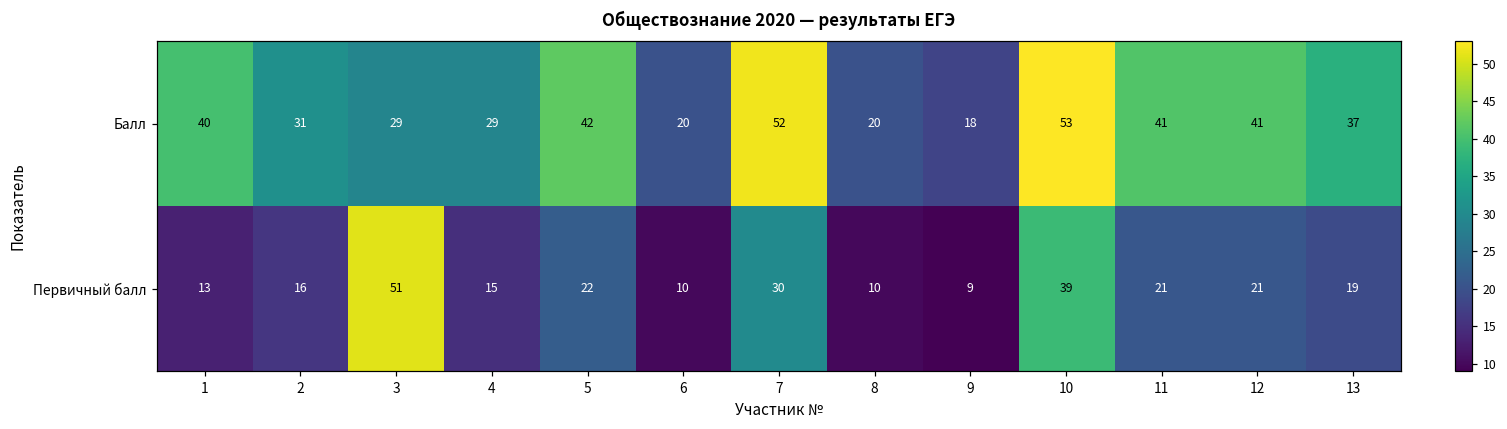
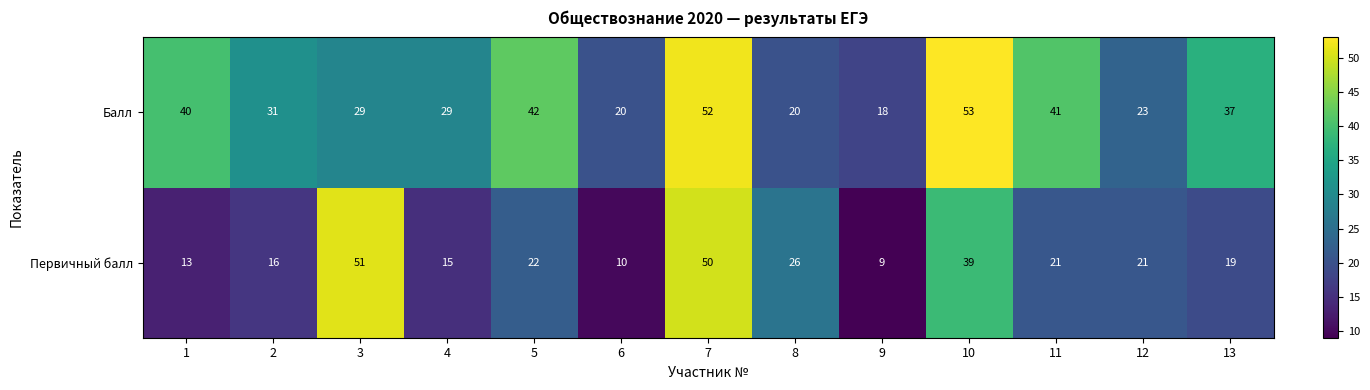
  {
    "Балл": {
      "1": 40,
      "2": 31,
      "3": 29,
      "4": 29,
      "5": 42,
      "6": 20,
      "7": 52,
      "8": 20,
      "9": 18,
      "10": 53,
      "11": 41,
-     "12": 41,
+     "12": 23,
      "13": 37
    },
    "Первичный балл": {
      "1": 13,
      "2": 16,
      "3": 51,
      "4": 15,
      "5": 22,
      "6": 10,
-     "7": 30,
-     "8": 10,
+     "7": 50,
+     "8": 26,
      "9": 9,
      "10": 39,
      "11": 21,
      "12": 21,
      "13": 19
    }
  }
